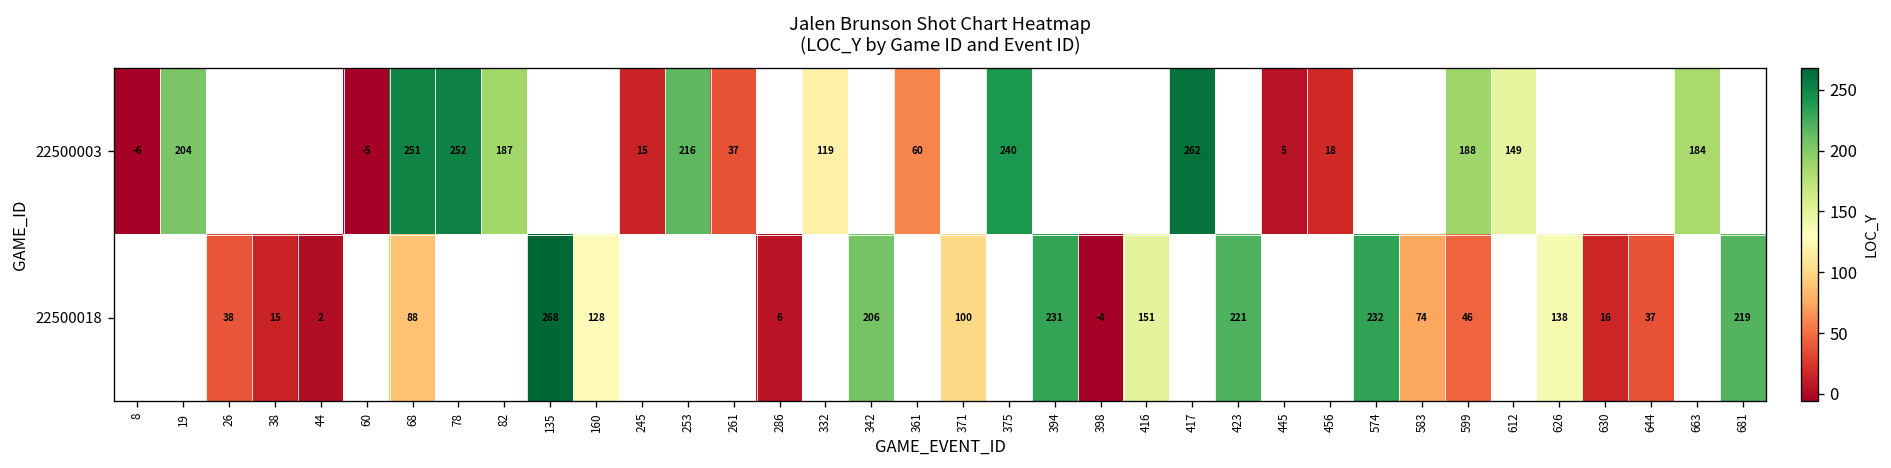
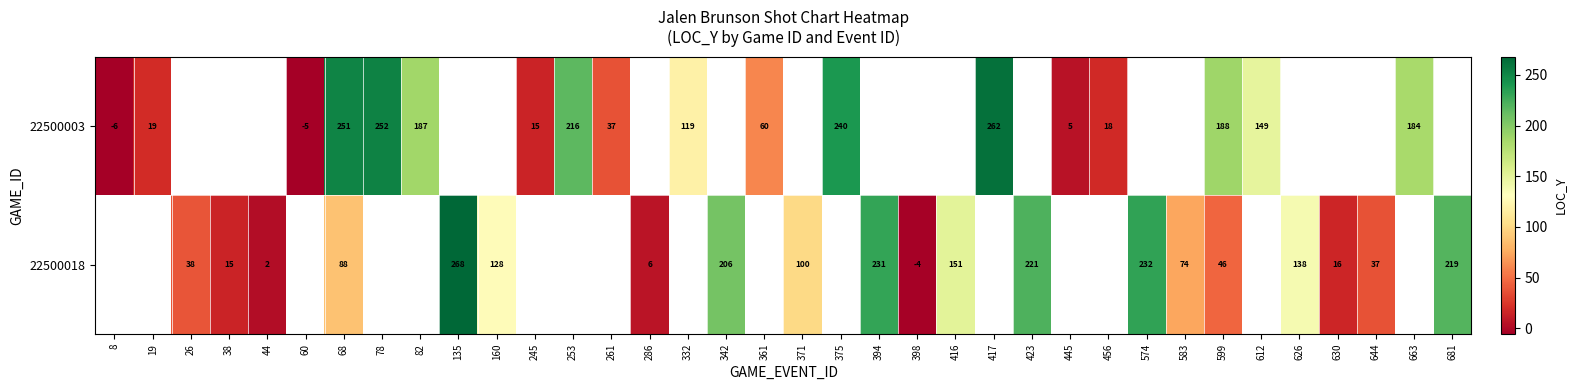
  {
    "22500003": {
      "8": -6,
-     "19": 204,
+     "19": 19,
      "60": -5,
      "68": 251,
      "78": 252,
      "82": 187,
      "245": 15,
      "253": 216,
      "261": 37,
      "332": 119,
      "361": 60,
      "375": 240,
      "417": 262,
      "445": 5,
      "456": 18,
      "599": 188,
      "612": 149,
      "663": 184
    },
    "22500018": {
      "26": 38,
      "38": 15,
      "44": 2,
      "68": 88,
      "135": 268,
      "160": 128,
      "286": 6,
      "342": 206,
      "371": 100,
      "394": 231,
      "398": -4,
      "416": 151,
      "423": 221,
      "574": 232,
      "583": 74,
      "599": 46,
      "626": 138,
      "630": 16,
      "644": 37,
      "681": 219
    }
  }
